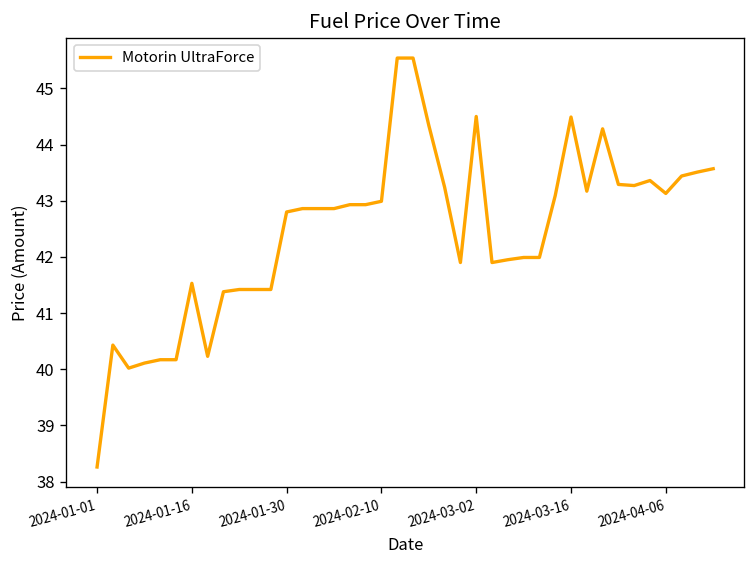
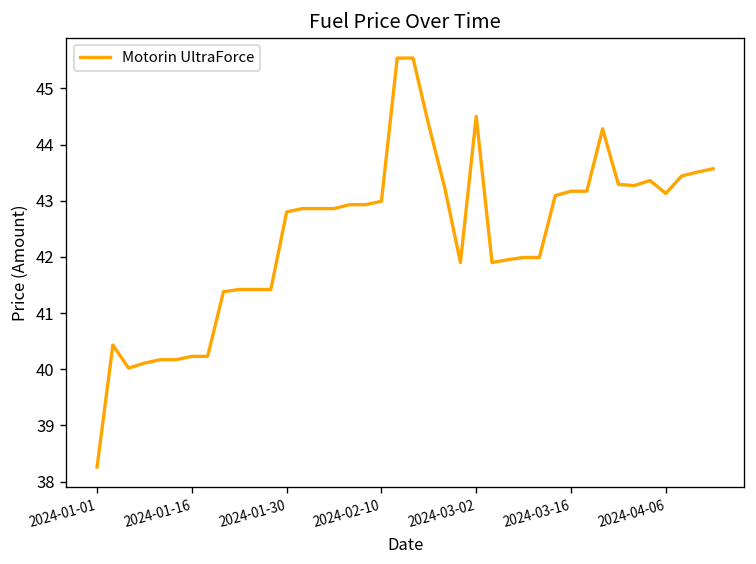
  {
    "2024-01-01": 38.3,
-   "2024-01-16": 41.5,
+   "2024-01-16": 40.2,
    "2024-01-30": 42.8,
    "2024-02-10": 43.0,
    "2024-03-02": 44.5,
-   "2024-03-16": 44.5,
+   "2024-03-16": 43.2,
    "2024-04-06": 43.1
  }
